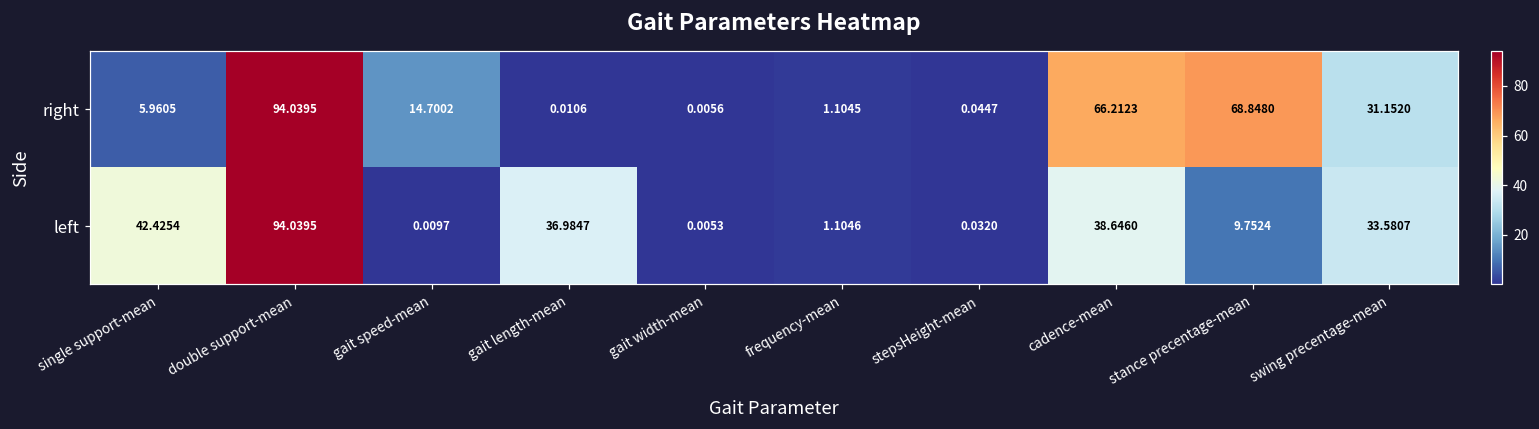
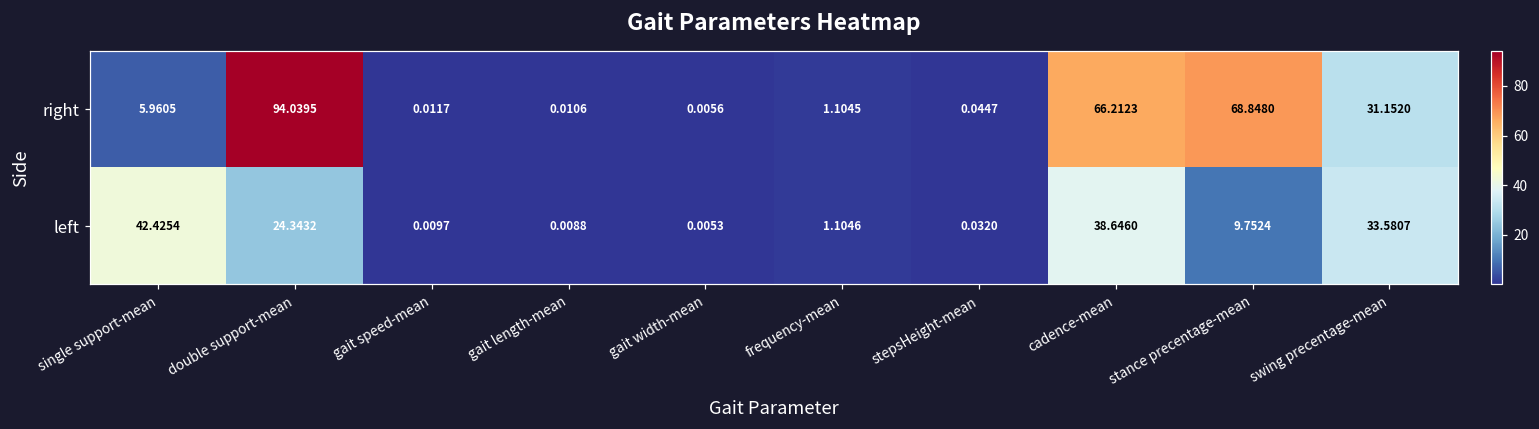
  {
    "right": {
      "single support-mean": 5.9605,
      "double support-mean": 94.0395,
-     "gait speed-mean": 14.7002,
+     "gait speed-mean": 0.0117,
      "gait length-mean": 0.0106,
      "gait width-mean": 0.0056,
      "frequency-mean": 1.1045,
      "stepsHeight-mean": 0.0447,
      "cadence-mean": 66.2123,
      "stance precentage-mean": 68.8480,
      "swing precentage-mean": 31.1520
    },
    "left": {
      "single support-mean": 42.4254,
-     "double support-mean": 94.0395,
+     "double support-mean": 24.3432,
      "gait speed-mean": 0.0097,
-     "gait length-mean": 36.9847,
+     "gait length-mean": 0.0088,
      "gait width-mean": 0.0053,
      "frequency-mean": 1.1046,
      "stepsHeight-mean": 0.0320,
      "cadence-mean": 38.6460,
      "stance precentage-mean": 9.7524,
      "swing precentage-mean": 33.5807
    }
  }
